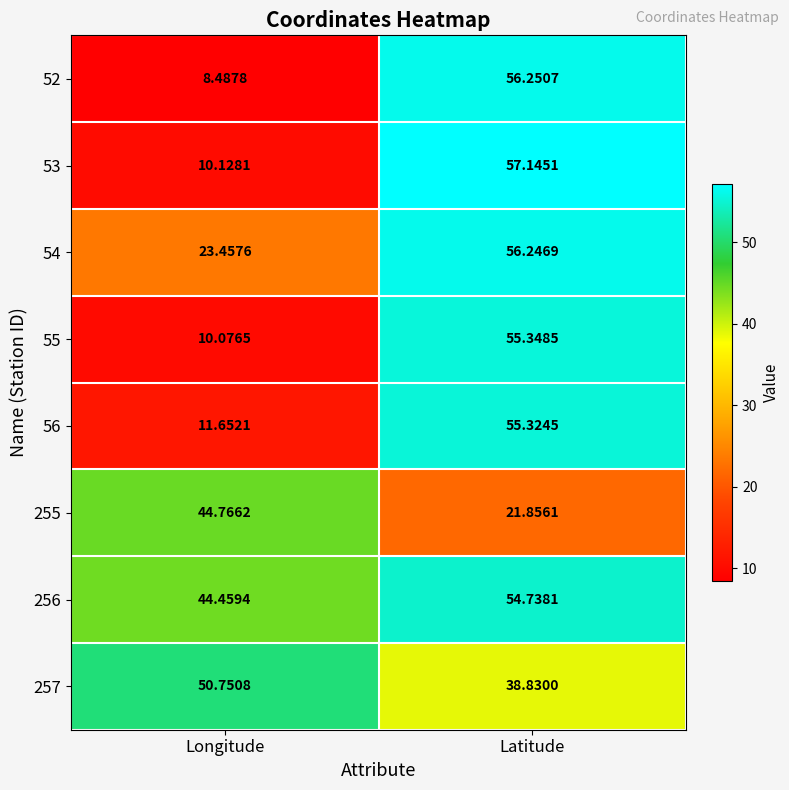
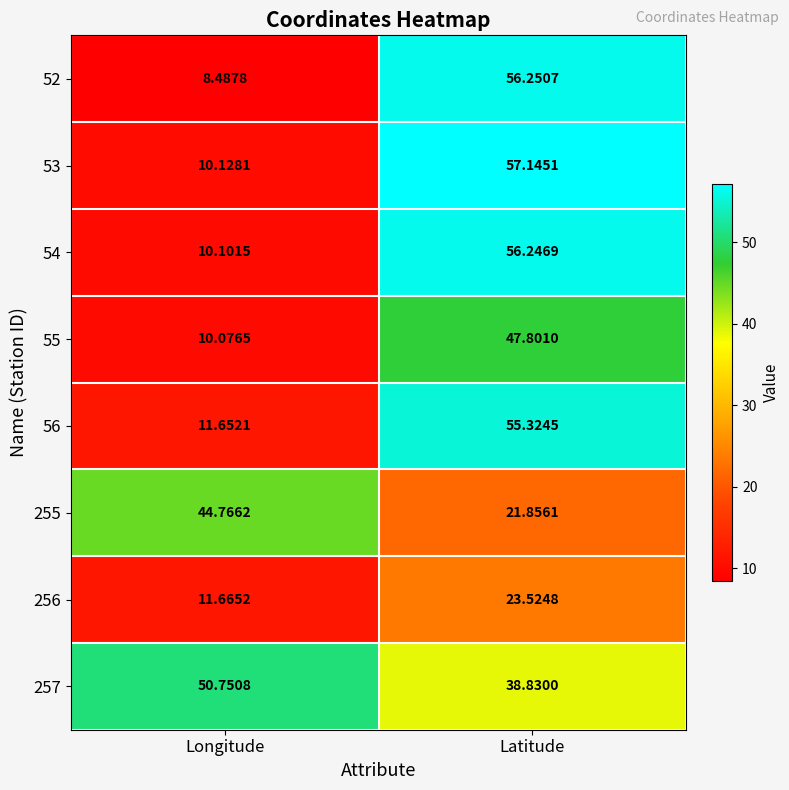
  {
    "52": {
      "Longitude": 8.4878,
      "Latitude": 56.2507
    },
    "53": {
      "Longitude": 10.1281,
      "Latitude": 57.1451
    },
    "54": {
-     "Longitude": 23.4576,
+     "Longitude": 10.1015,
      "Latitude": 56.2469
    },
    "55": {
      "Longitude": 10.0765,
-     "Latitude": 55.3485
+     "Latitude": 47.8010
    },
    "56": {
      "Longitude": 11.6521,
      "Latitude": 55.3245
    },
    "255": {
      "Longitude": 44.7662,
      "Latitude": 21.8561
    },
    "256": {
-     "Longitude": 44.4594,
-     "Latitude": 54.7381
+     "Longitude": 11.6652,
+     "Latitude": 23.5248
    },
    "257": {
      "Longitude": 50.7508,
      "Latitude": 38.8300
    }
  }
